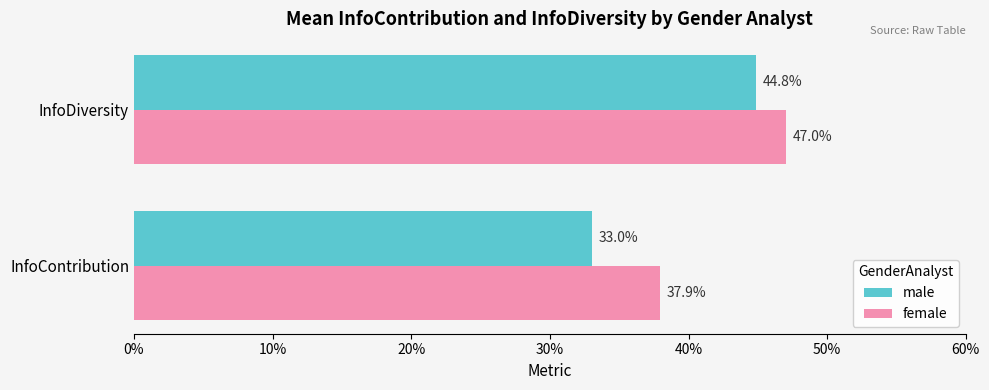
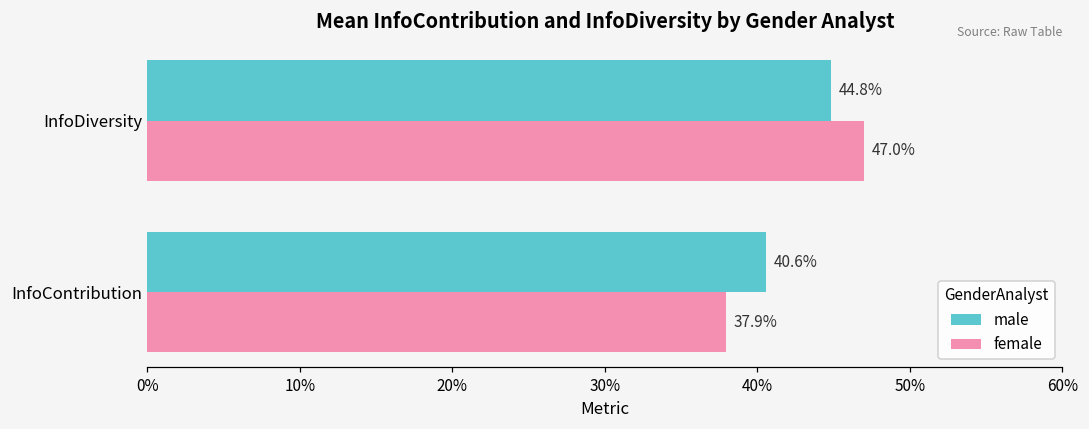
  {
    "male": {
      "InfoDiversity": "44.8%",
-     "InfoContribution": "33.0%"
+     "InfoContribution": "40.6%"
    },
    "female": {
      "InfoDiversity": "47.0%",
      "InfoContribution": "37.9%"
    }
  }
